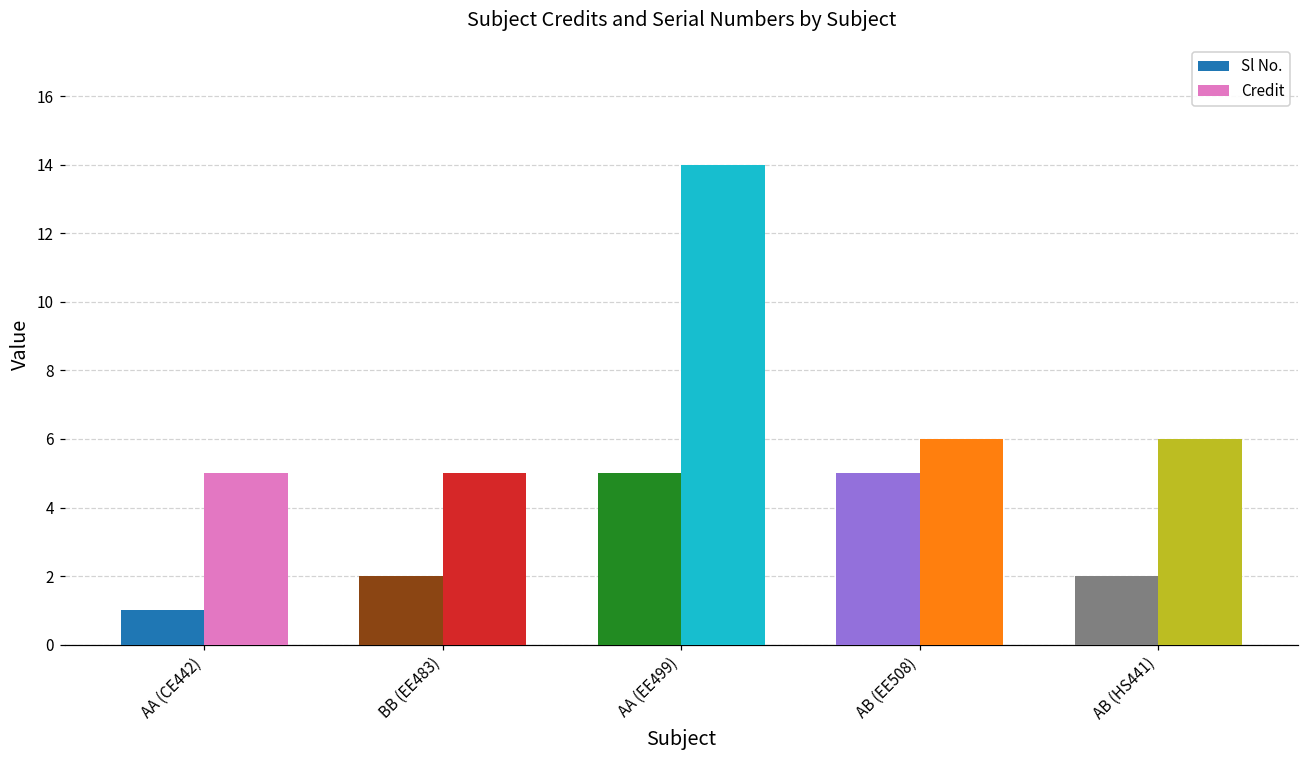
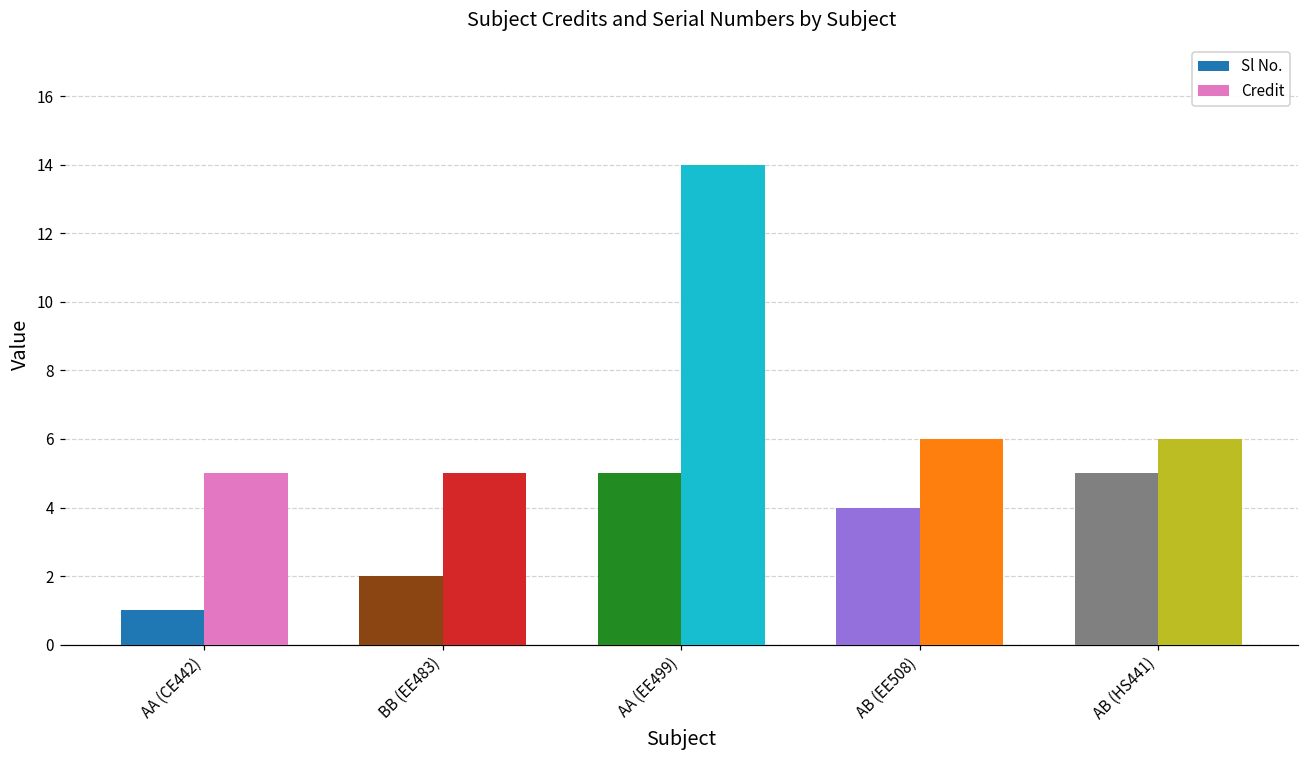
  {
    "Sl No.": {
      "AA (CE442)": 1,
      "BB (EE483)": 2,
      "AA (EE499)": 5,
-     "AB (EE508)": 5,
-     "AB (HS441)": 2
+     "AB (EE508)": 4,
+     "AB (HS441)": 5
    },
    "Credit": {
      "AA (CE442)": 5,
      "BB (EE483)": 5,
      "AA (EE499)": 14,
      "AB (EE508)": 6,
      "AB (HS441)": 6
    }
  }
